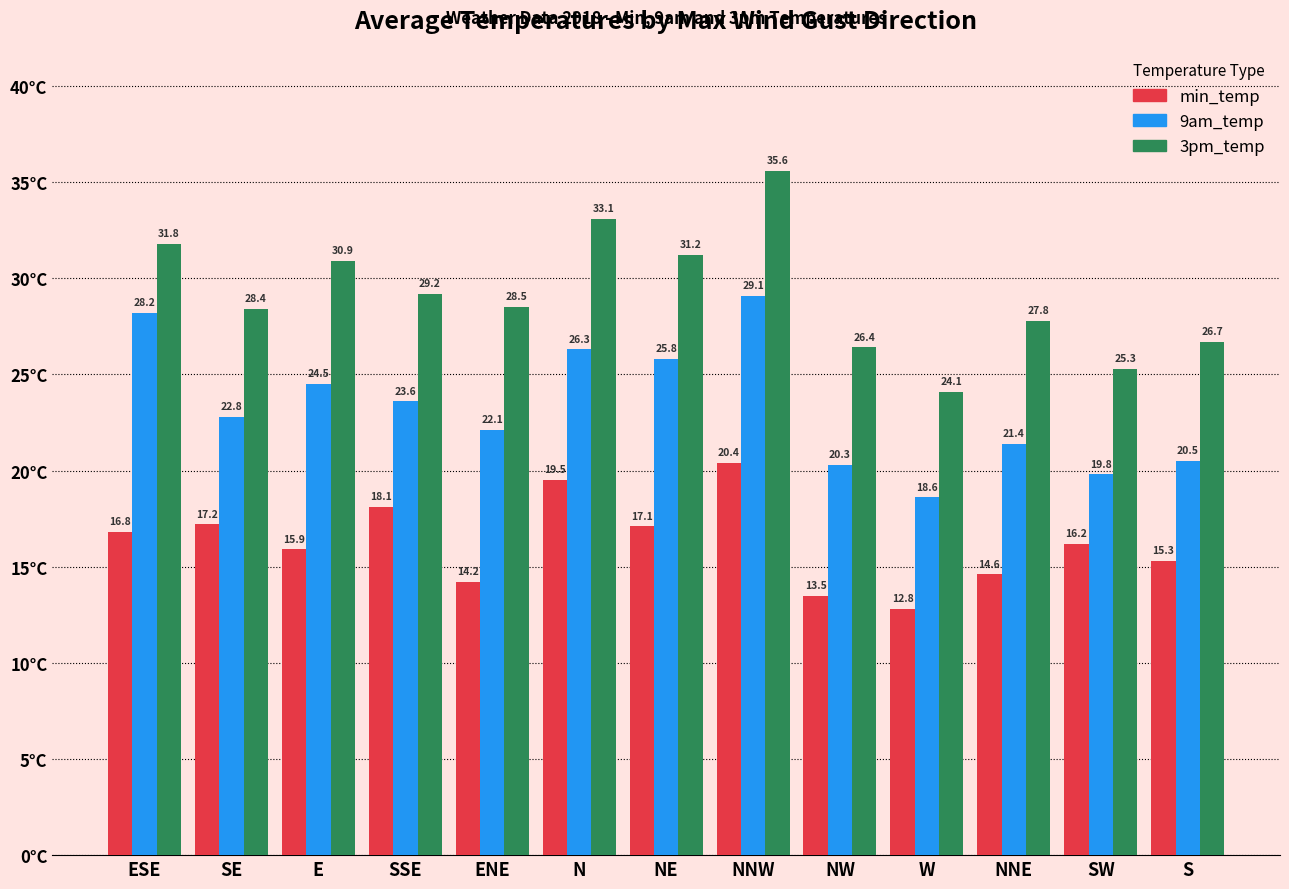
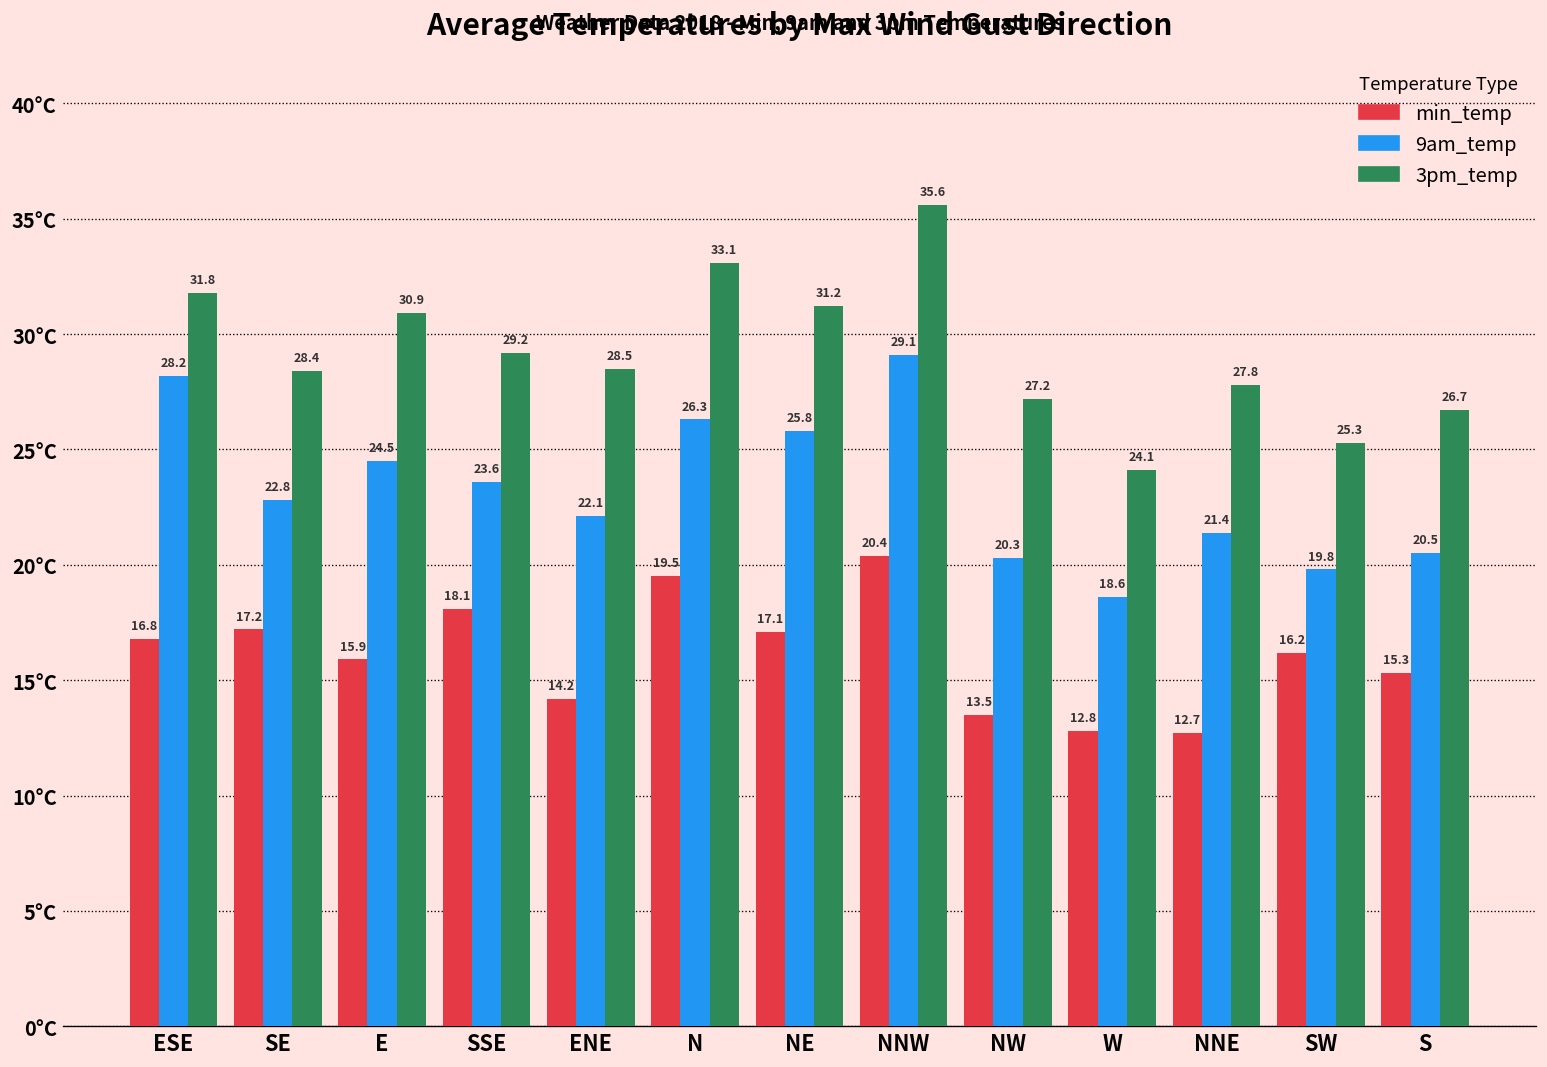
  {
    "min_temp": {
      "ESE": 16.8,
      "SE": 17.2,
      "E": 15.9,
      "SSE": 18.1,
      "ENE": 14.2,
      "N": 19.5,
      "NE": 17.1,
      "NNW": 20.4,
      "NW": 13.5,
      "W": 12.8,
-     "NNE": 14.6,
+     "NNE": 12.7,
      "SW": 16.2,
      "S": 15.3
    },
    "9am_temp": {
      "ESE": 28.2,
      "SE": 22.8,
      "E": 24.5,
      "SSE": 23.6,
      "ENE": 22.1,
      "N": 26.3,
      "NE": 25.8,
      "NNW": 29.1,
      "NW": 20.3,
      "W": 18.6,
      "NNE": 21.4,
      "SW": 19.8,
      "S": 20.5
    },
    "3pm_temp": {
      "ESE": 31.8,
      "SE": 28.4,
      "E": 30.9,
      "SSE": 29.2,
      "ENE": 28.5,
      "N": 33.1,
      "NE": 31.2,
      "NNW": 35.6,
-     "NW": 26.4,
+     "NW": 27.2,
      "W": 24.1,
      "NNE": 27.8,
      "SW": 25.3,
      "S": 26.7
    }
  }
